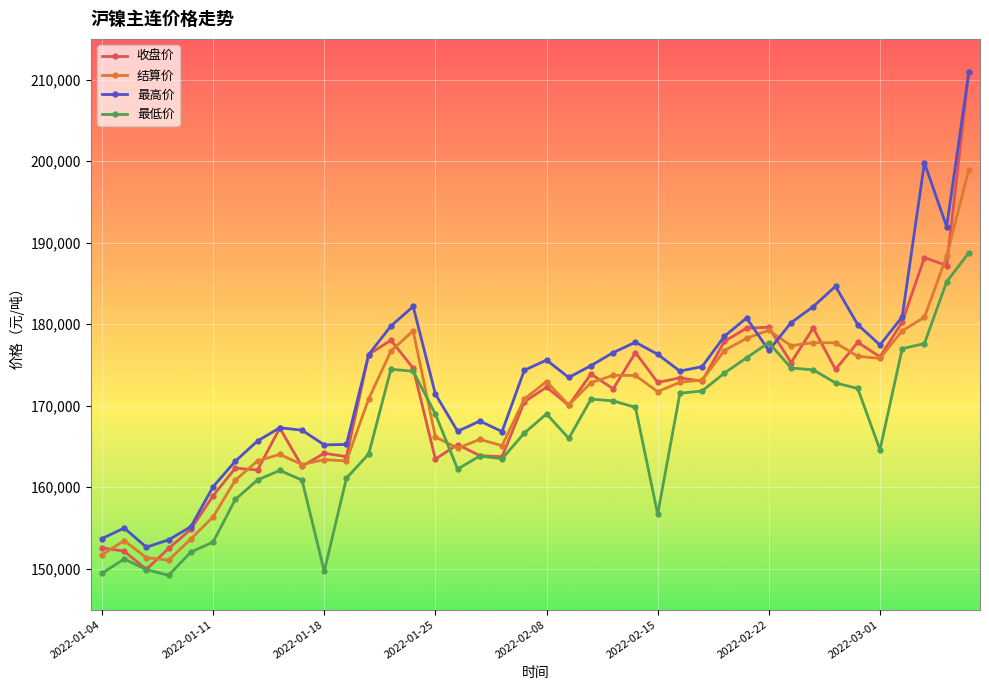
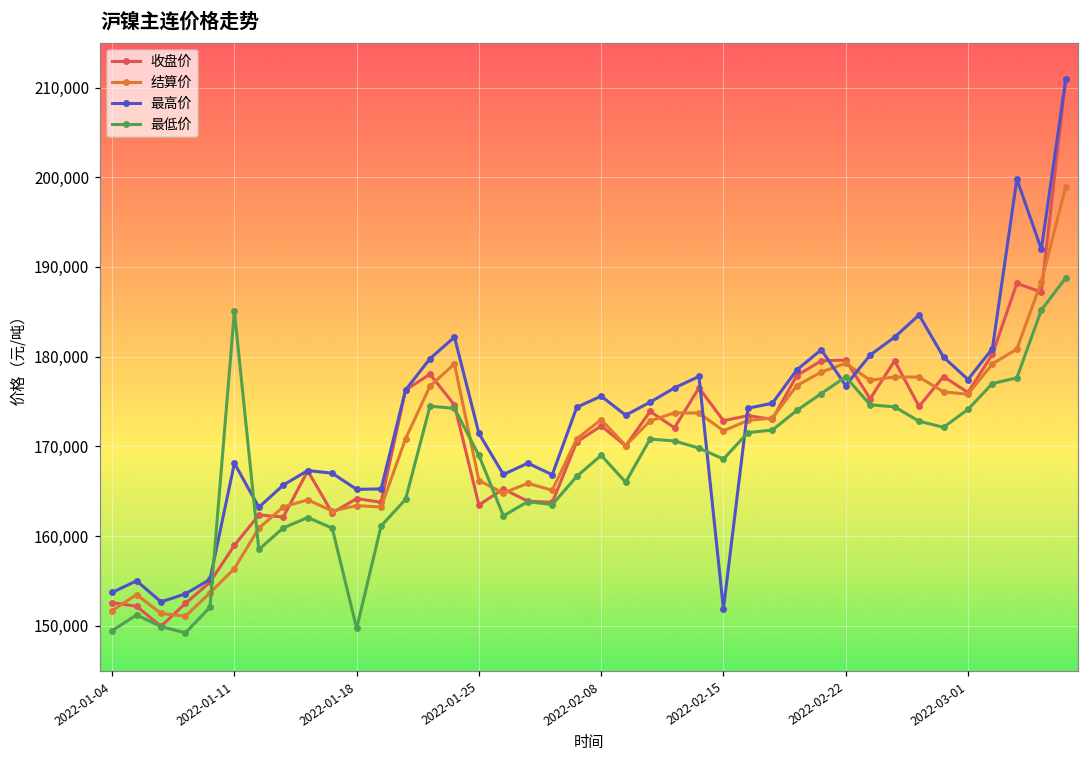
  {
    "最高价": {
      "2022-01-04": "154,000",
-     "2022-01-11": "160,000",
+     "2022-01-11": "168,000",
      "2022-01-18": "165,000",
      "2022-01-25": "171,000",
      "2022-02-08": "176,000",
-     "2022-02-15": "176,000",
+     "2022-02-15": "152,000",
      "2022-02-22": "177,000",
      "2022-03-01": "177,000"
    },
    "最低价": {
      "2022-01-04": "149,000",
-     "2022-01-11": "153,000",
+     "2022-01-11": "185,000",
      "2022-01-18": "150,000",
      "2022-01-25": "169,000",
      "2022-02-08": "169,000",
-     "2022-02-15": "157,000",
+     "2022-02-15": "169,000",
      "2022-02-22": "178,000",
-     "2022-03-01": "165,000"
+     "2022-03-01": "174,000"
    }
  }
